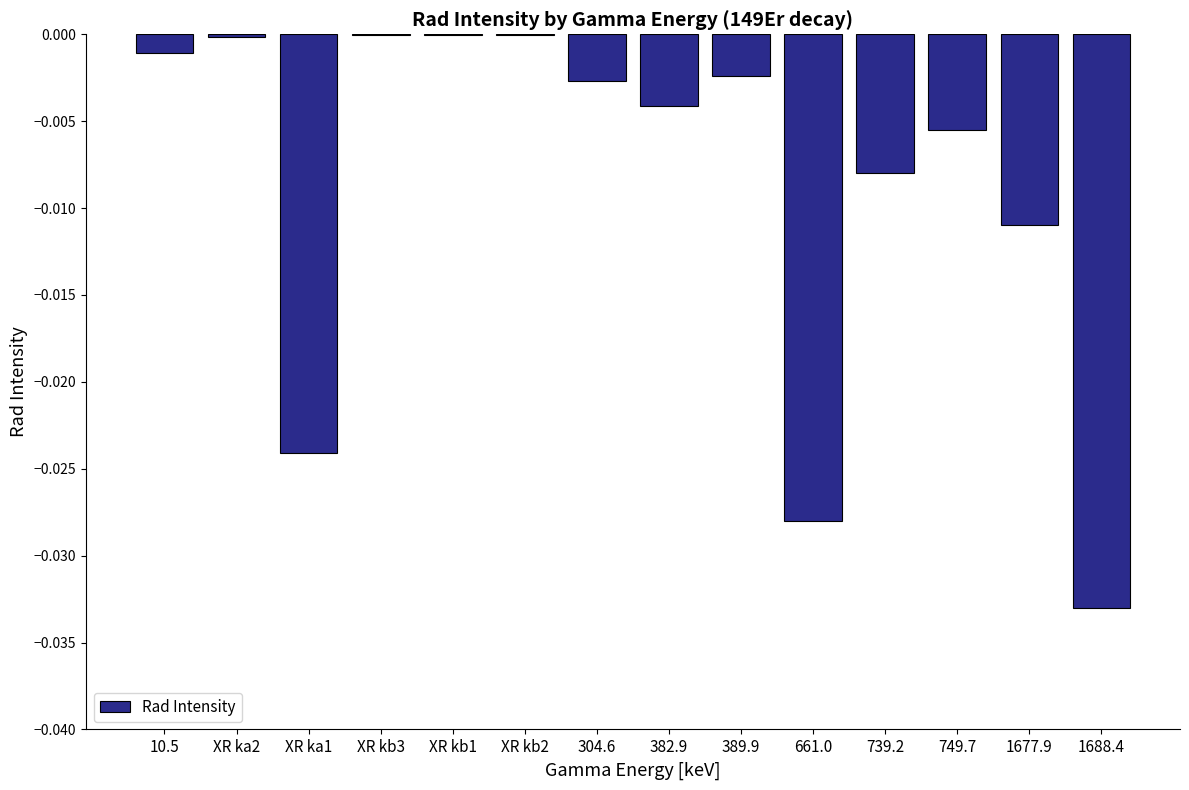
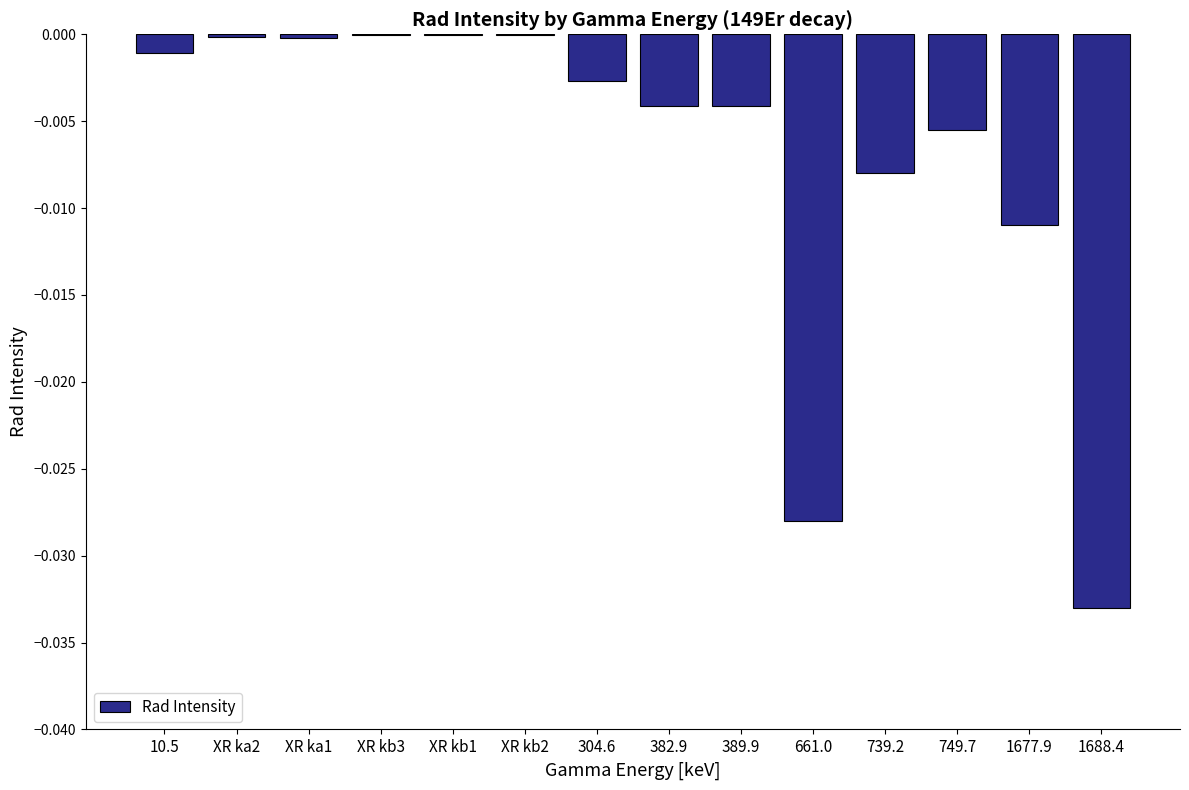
  {
    "10.5": -0.0011,
-   "XR ka1": -0.0241,
+   "XR ka1": -0.0002,
    "304.6": -0.0027,
    "382.9": -0.0041,
-   "389.9": -0.0024,
+   "389.9": -0.0041,
    "661.0": -0.0280,
    "739.2": -0.0080,
    "749.7": -0.0055,
    "1677.9": -0.0110,
    "1688.4": -0.0330
  }
